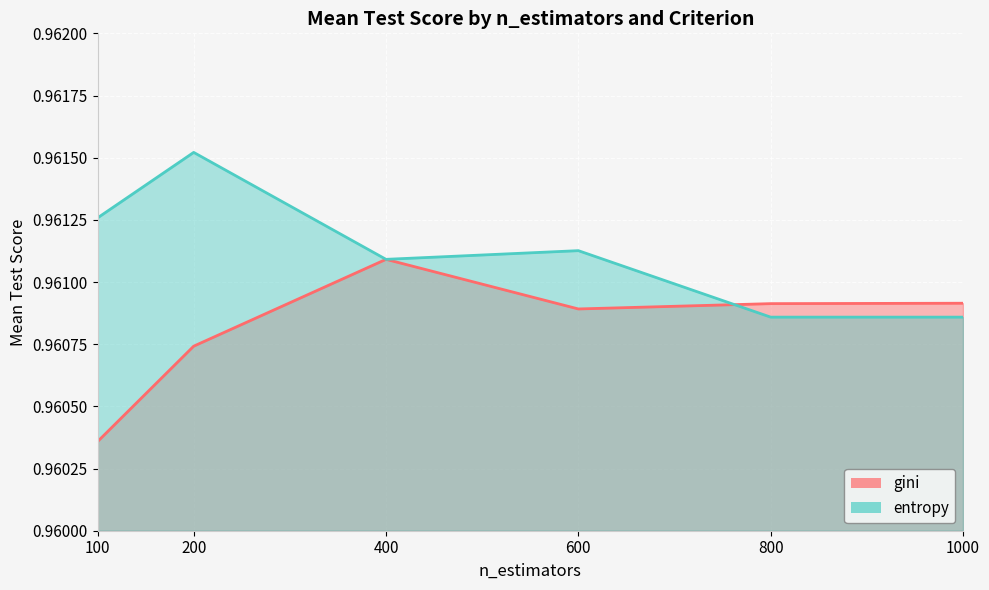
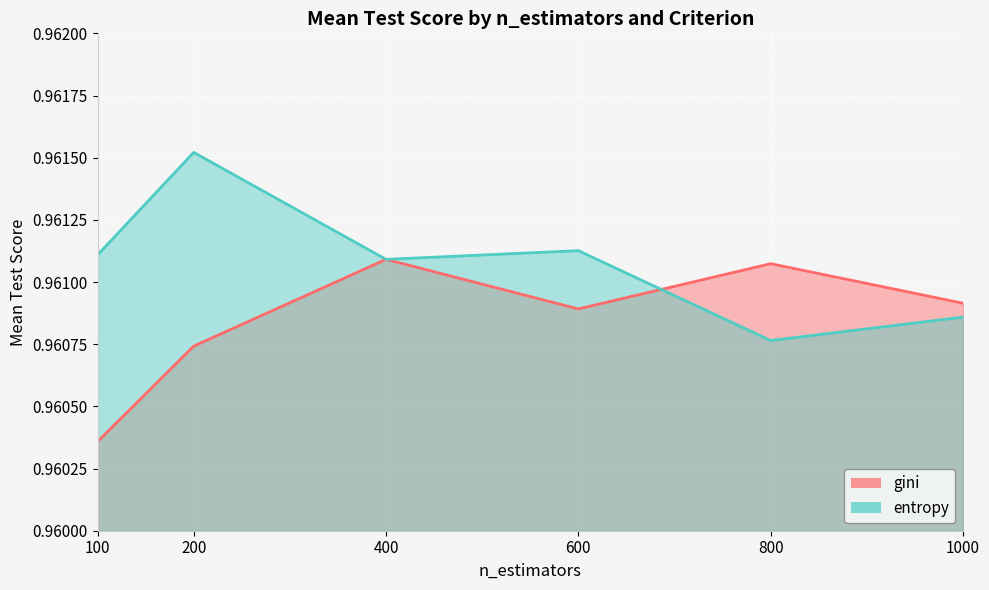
  {
    "gini": {
      "100": 0.96036,
      "200": 0.96074,
      "600": 0.96089,
-     "800": 0.96091,
+     "800": 0.96107,
      "1000": 0.96091
    },
    "entropy": {
-     "100": 0.96126,
+     "100": 0.96111,
      "200": 0.96152,
      "600": 0.96113,
-     "800": 0.96086,
+     "800": 0.96076,
      "1000": 0.96086
    }
  }
